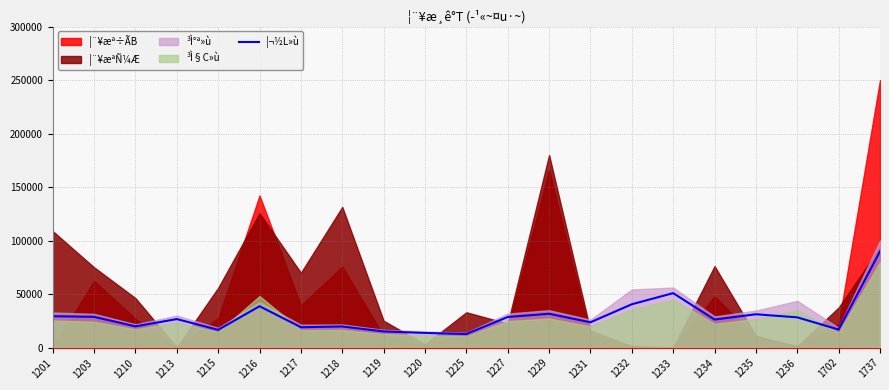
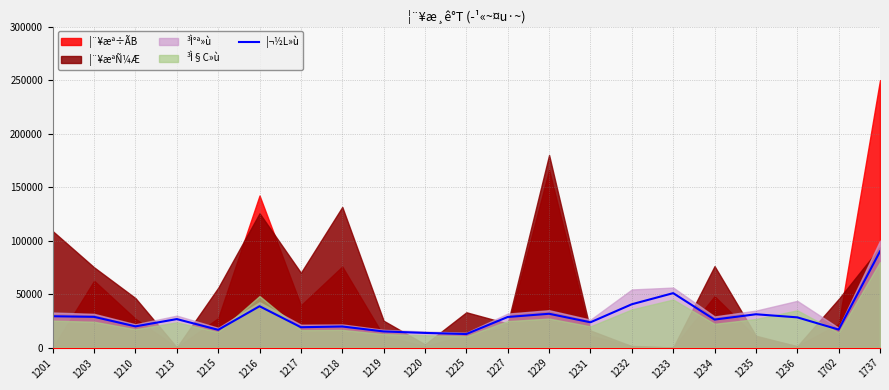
  {
    "¦¬½L»ù": {
      "1201": 29000,
      "1203": 29000,
      "1213": 27000,
      "1216": 39000,
      "1227": 29000,
      "1229": 32000,
      "1231": 24000,
      "1232": 41000,
      "1233": 51000,
      "1234": 26000,
      "1235": 31000,
      "1236": 28000,
      "1737": 90000
    },
    "¦¨¥æª÷ÃB": {
      "1203": 63000,
      "1210": 27000,
      "1215": 28000,
      "1216": 142000,
      "1217": 40000,
      "1218": 76000,
      "1227": 19000,
      "1229": 166000,
      "1231": 11000,
      "1234": 48000,
      "1702": 22000,
      "1737": 250000
    },
    "¦¨¥æªÑ¼Æ": {
      "1201": 109000,
      "1203": 75000,
      "1210": 46000,
      "1215": 56000,
      "1216": 126000,
      "1217": 70000,
      "1218": 131000,
      "1219": 25000,
      "1225": 33000,
      "1229": 180000,
      "1231": 16000,
      "1234": 76000,
-     "1702": 38000,
+     "1702": 45000,
      "1737": 94000
    },
    "³Ì°ª»ù": {
      "1201": 33000,
      "1203": 32000,
      "1213": 30000,
      "1216": 43000,
      "1227": 32000,
      "1229": 35000,
      "1231": 26000,
      "1232": 54000,
      "1233": 56000,
      "1234": 29000,
      "1235": 35000,
      "1236": 44000,
      "1737": 100000
    },
    "³Ì§C»ù": {
      "1201": 25000,
      "1203": 24000,
      "1210": 17000,
      "1213": 24000,
      "1216": 48000,
      "1217": 16000,
      "1218": 17000,
      "1229": 27000,
      "1231": 20000,
      "1232": 36000,
      "1233": 45000,
      "1234": 22000,
      "1235": 27000,
      "1236": 35000,
      "1702": 14000,
      "1737": 80000
    }
  }
